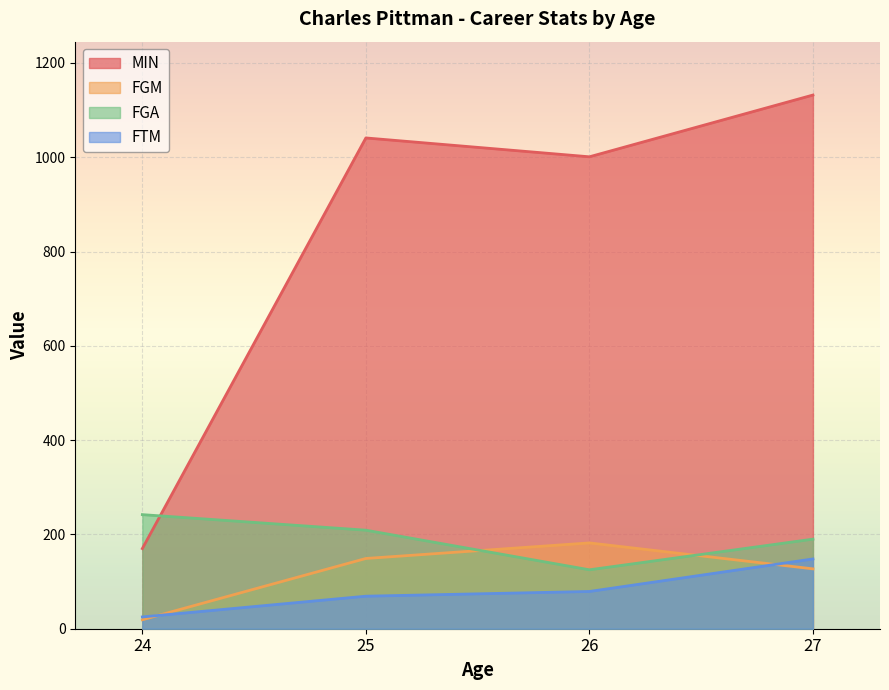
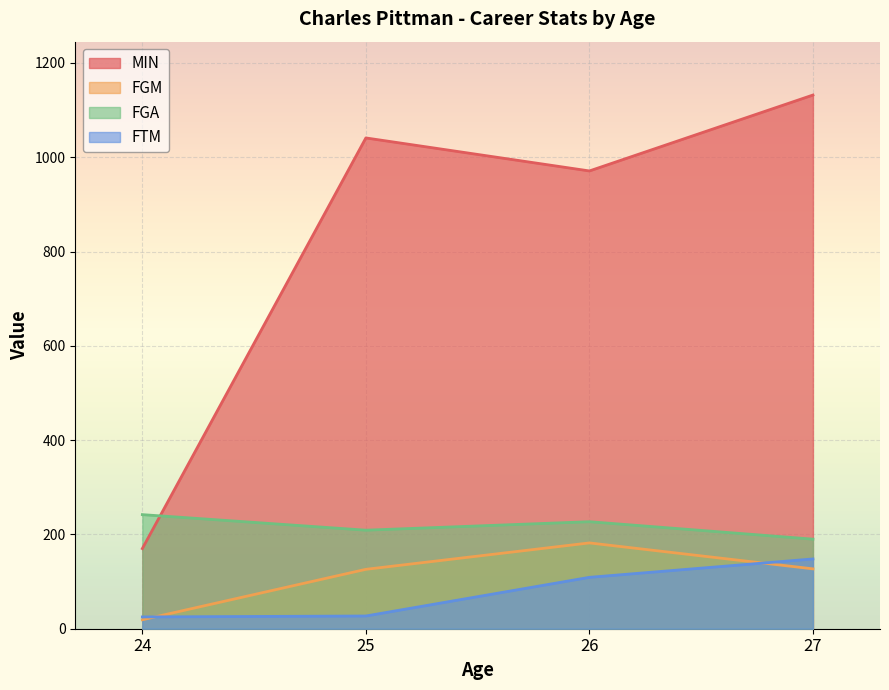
  {
    "MIN": {
      "24": 170,
      "25": 1040,
-     "26": 1000,
+     "26": 970,
      "27": 1130
    },
    "FGM": {
      "24": 20,
-     "25": 150,
+     "25": 130,
      "26": 180,
      "27": 130
    },
    "FGA": {
      "24": 240,
      "25": 210,
-     "26": 130,
+     "26": 230,
      "27": 190
    },
    "FTM": {
      "24": 30,
-     "25": 70,
-     "26": 80,
+     "25": 30,
+     "26": 110,
      "27": 150
    }
  }
